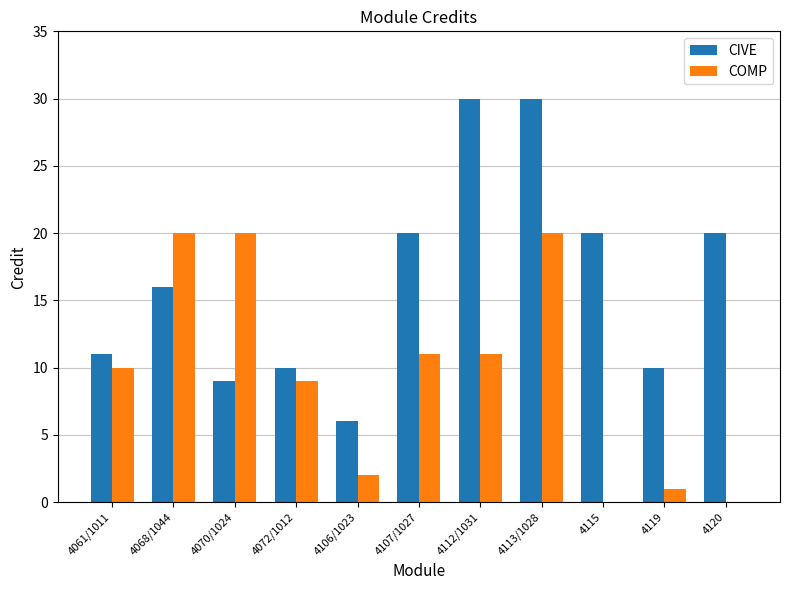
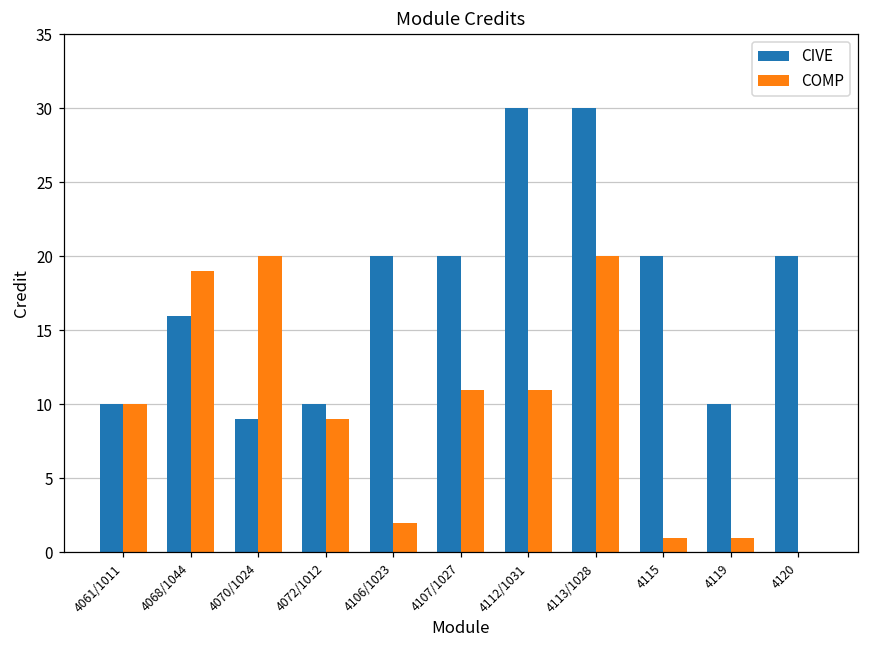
  {
    "CIVE": {
-     "4061/1011": 11,
+     "4061/1011": 10,
      "4068/1044": 16,
      "4070/1024": 9,
      "4072/1012": 10,
-     "4106/1023": 6,
+     "4106/1023": 20,
      "4107/1027": 20,
      "4112/1031": 30,
      "4113/1028": 30,
      "4115": 20,
      "4119": 10,
      "4120": 20
    },
    "COMP": {
      "4061/1011": 10,
-     "4068/1044": 20,
+     "4068/1044": 19,
      "4070/1024": 20,
      "4072/1012": 9,
      "4106/1023": 2,
      "4107/1027": 11,
      "4112/1031": 11,
      "4113/1028": 20,
-     "4115": 0,
+     "4115": 1,
      "4119": 1,
      "4120": 0
    }
  }
